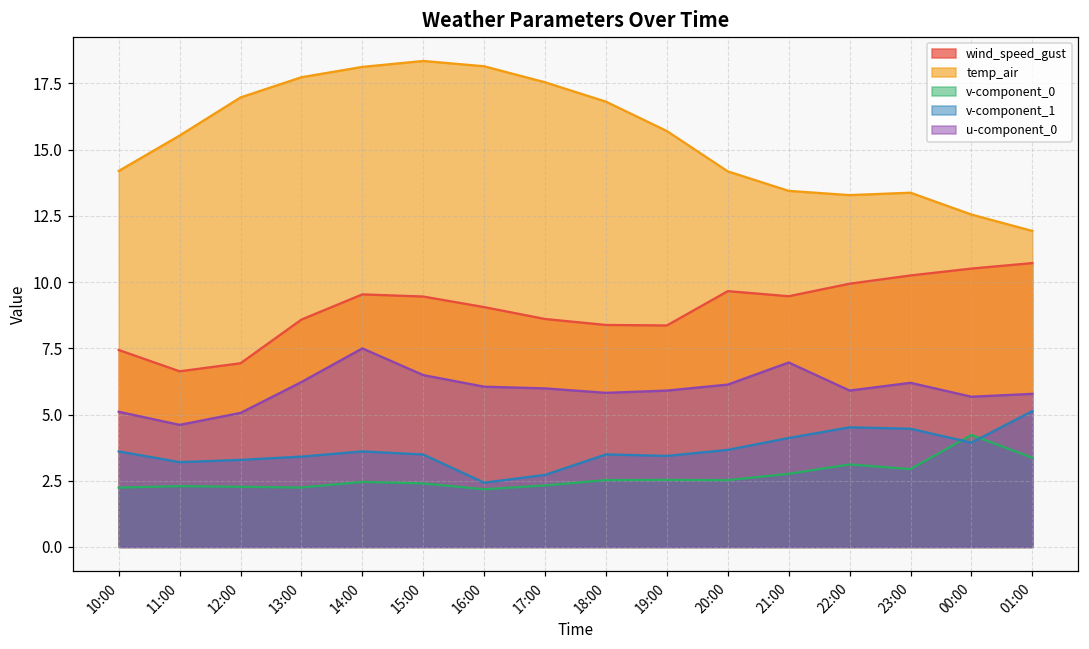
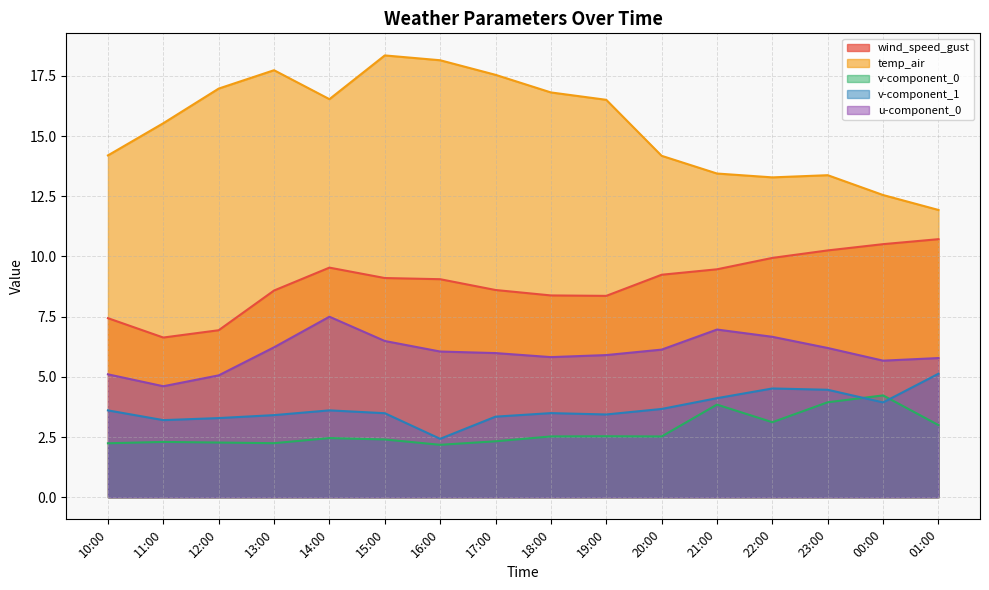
  {
    "wind_speed_gust": {
      "10:00": 7.4,
      "11:00": 6.6,
      "12:00": 6.9,
      "13:00": 8.6,
      "14:00": 9.5,
-     "15:00": 9.5,
+     "15:00": 9.1,
      "16:00": 9.1,
      "17:00": 8.6,
      "18:00": 8.4,
      "19:00": 8.4,
-     "20:00": 9.7,
+     "20:00": 9.2,
      "21:00": 9.5,
      "22:00": 9.9,
      "23:00": 10.2,
      "00:00": 10.5,
      "01:00": 10.7
    },
    "temp_air": {
      "10:00": 14.2,
      "11:00": 15.5,
      "12:00": 17.0,
      "13:00": 17.7,
-     "14:00": 18.1,
+     "14:00": 16.5,
      "15:00": 18.3,
      "16:00": 18.1,
      "17:00": 17.5,
      "18:00": 16.8,
-     "19:00": 15.7,
+     "19:00": 16.5,
      "20:00": 14.2,
      "21:00": 13.4,
      "22:00": 13.3,
      "23:00": 13.4,
      "00:00": 12.5,
      "01:00": 11.9
    },
    "v-component_0": {
      "10:00": 2.2,
      "11:00": 2.3,
      "12:00": 2.3,
      "13:00": 2.2,
      "14:00": 2.5,
      "15:00": 2.4,
      "16:00": 2.2,
      "17:00": 2.3,
      "18:00": 2.5,
      "19:00": 2.5,
      "20:00": 2.5,
-     "21:00": 2.8,
+     "21:00": 3.8,
      "22:00": 3.1,
-     "23:00": 2.9,
+     "23:00": 3.9,
      "00:00": 4.2,
-     "01:00": 3.4
+     "01:00": 3.0
    },
    "v-component_1": {
      "10:00": 3.6,
      "11:00": 3.2,
      "12:00": 3.3,
      "13:00": 3.4,
      "14:00": 3.6,
      "15:00": 3.5,
      "16:00": 2.4,
-     "17:00": 2.7,
+     "17:00": 3.3,
      "18:00": 3.5,
      "19:00": 3.4,
      "20:00": 3.7,
      "21:00": 4.1,
      "22:00": 4.5,
      "23:00": 4.5,
      "00:00": 3.9,
      "01:00": 5.1
    },
    "u-component_0": {
      "10:00": 5.1,
      "11:00": 4.6,
      "12:00": 5.1,
      "13:00": 6.2,
      "14:00": 7.5,
      "15:00": 6.5,
      "16:00": 6.1,
      "17:00": 6.0,
      "18:00": 5.8,
      "19:00": 5.9,
      "20:00": 6.1,
      "21:00": 7.0,
-     "22:00": 5.9,
+     "22:00": 6.7,
      "23:00": 6.2,
      "00:00": 5.7,
      "01:00": 5.8
    }
  }
